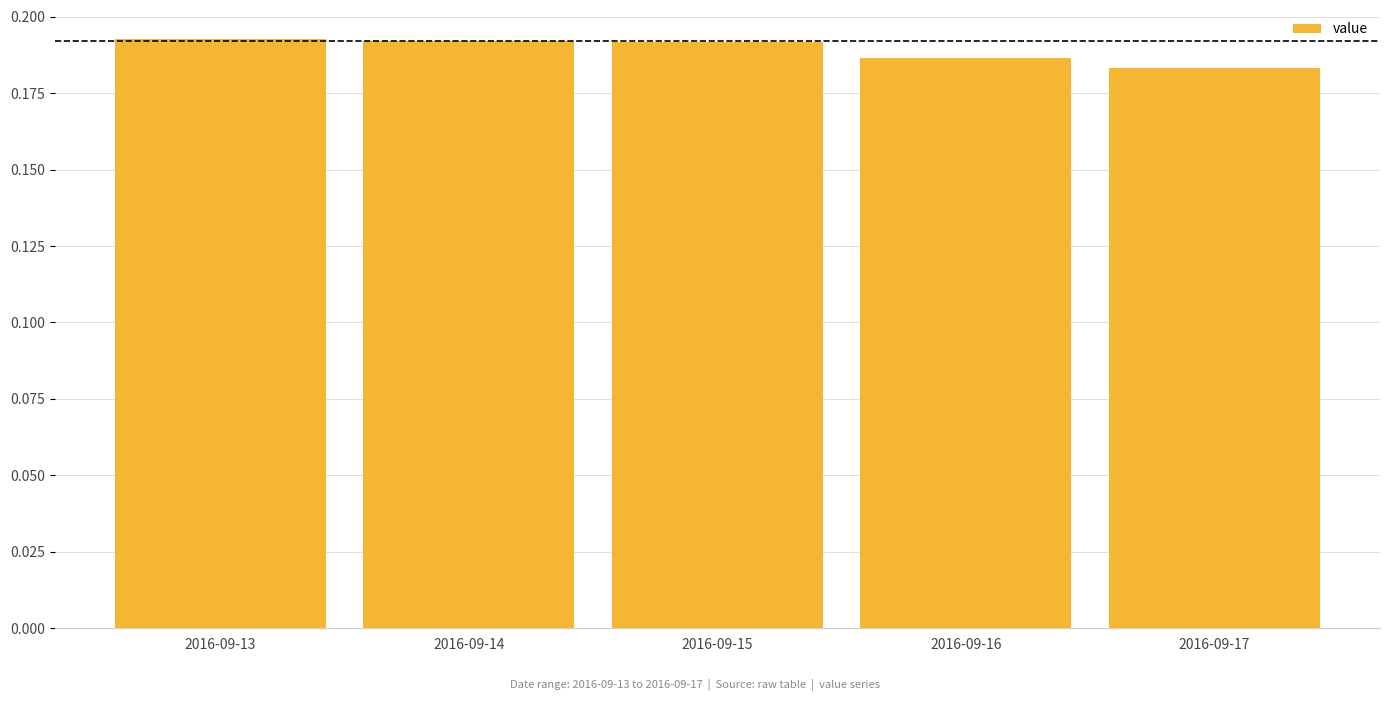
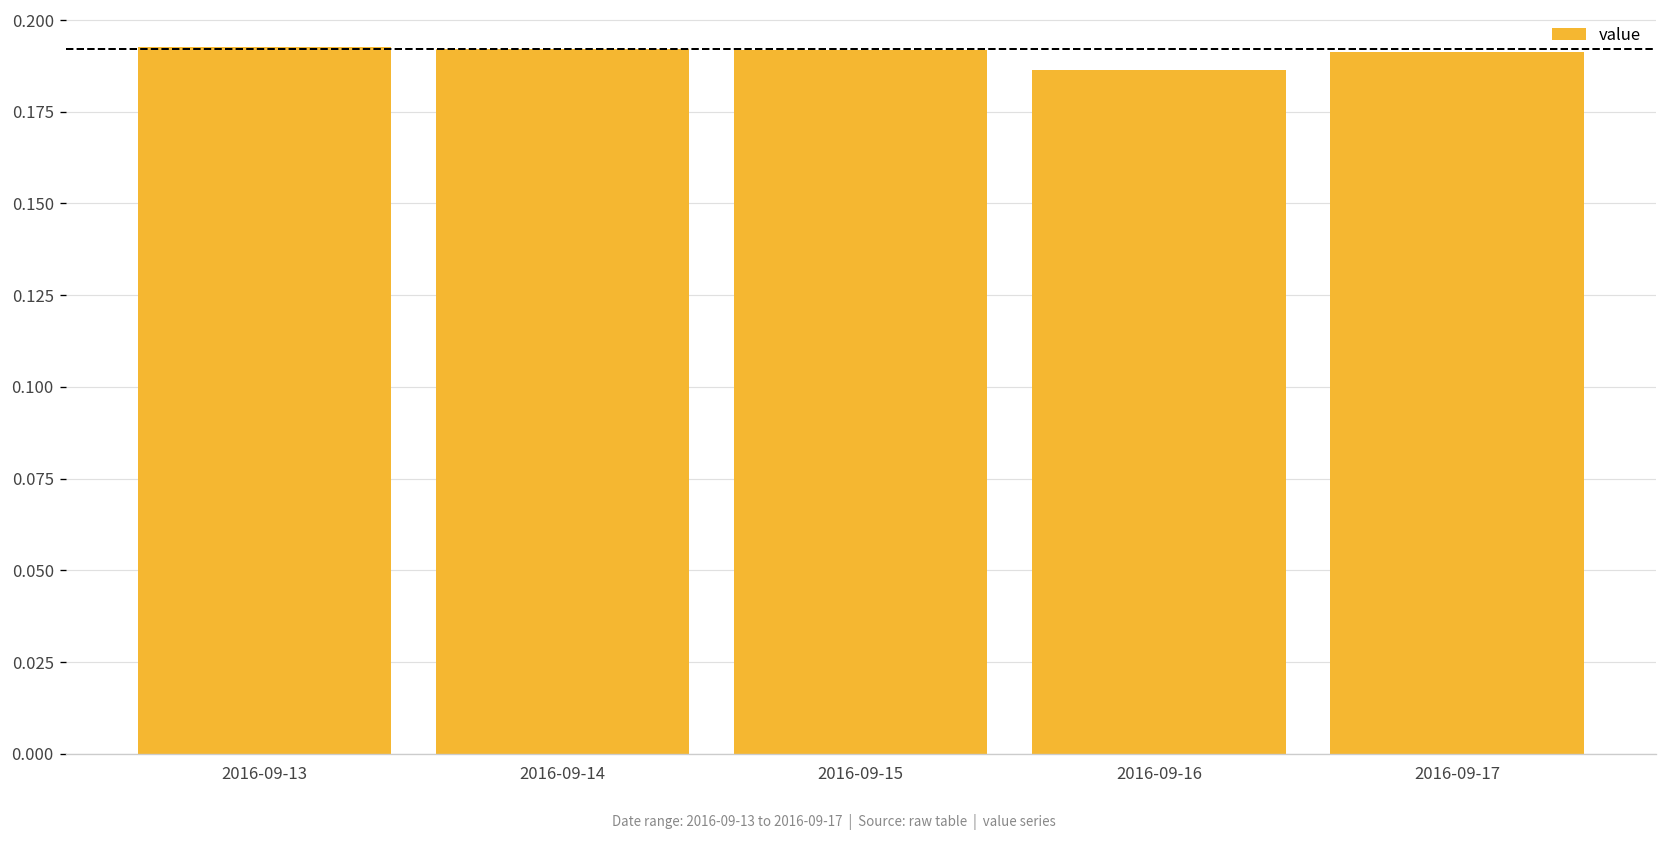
  {
    "2016-09-13": 0.193,
    "2016-09-14": 0.192,
    "2016-09-15": 0.192,
    "2016-09-16": 0.186,
-   "2016-09-17": 0.183
+   "2016-09-17": 0.191
  }
